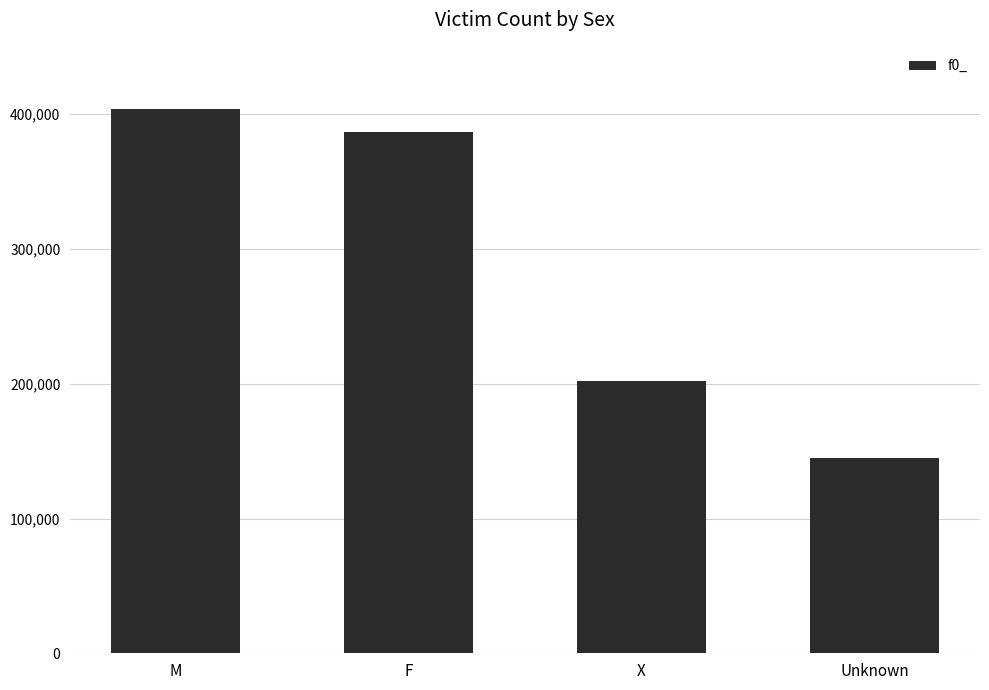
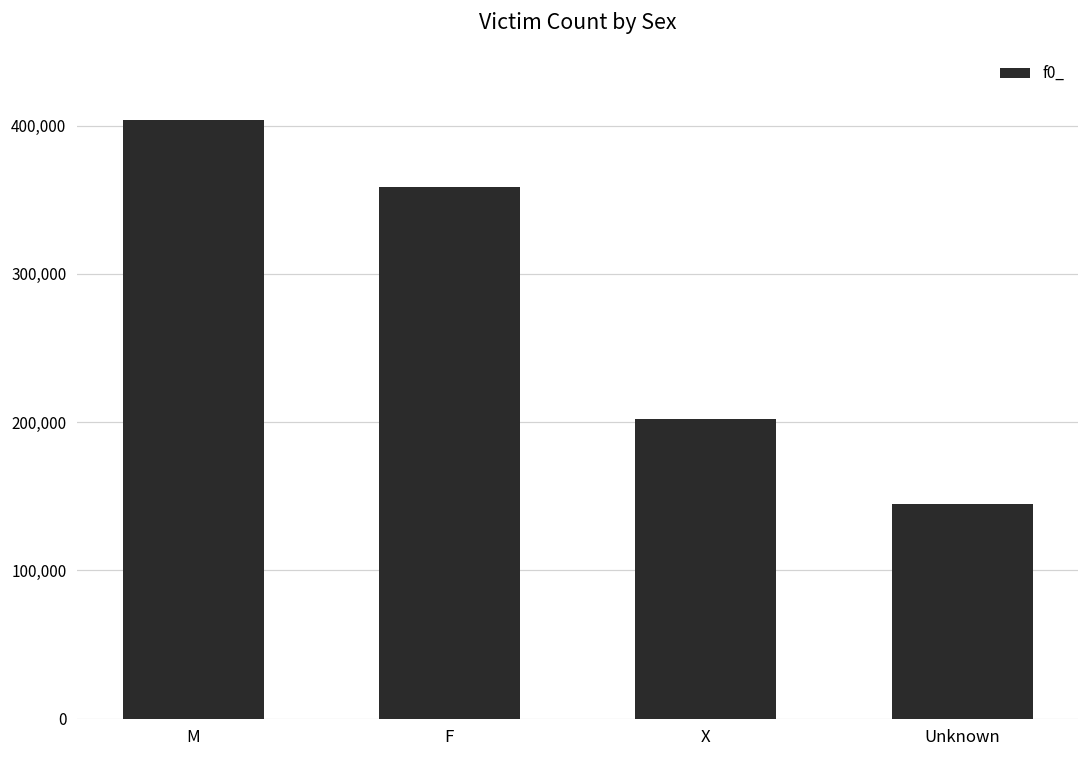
  {
    "M": "404,000",
-   "F": "387,000",
+   "F": "359,000",
    "X": "202,000",
    "Unknown": "145,000"
  }
